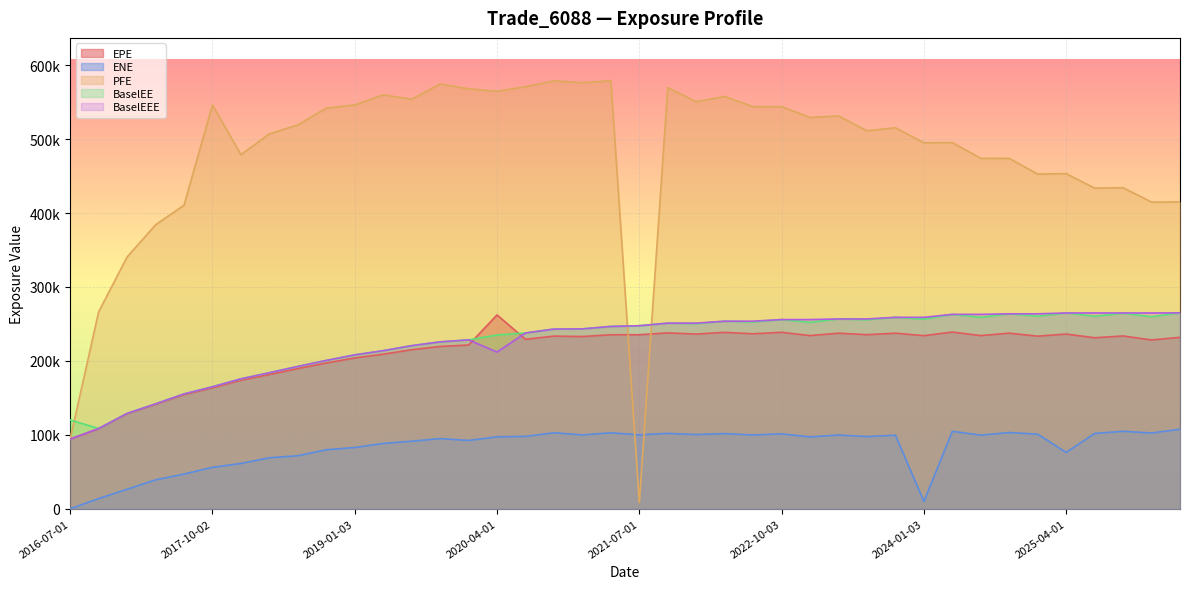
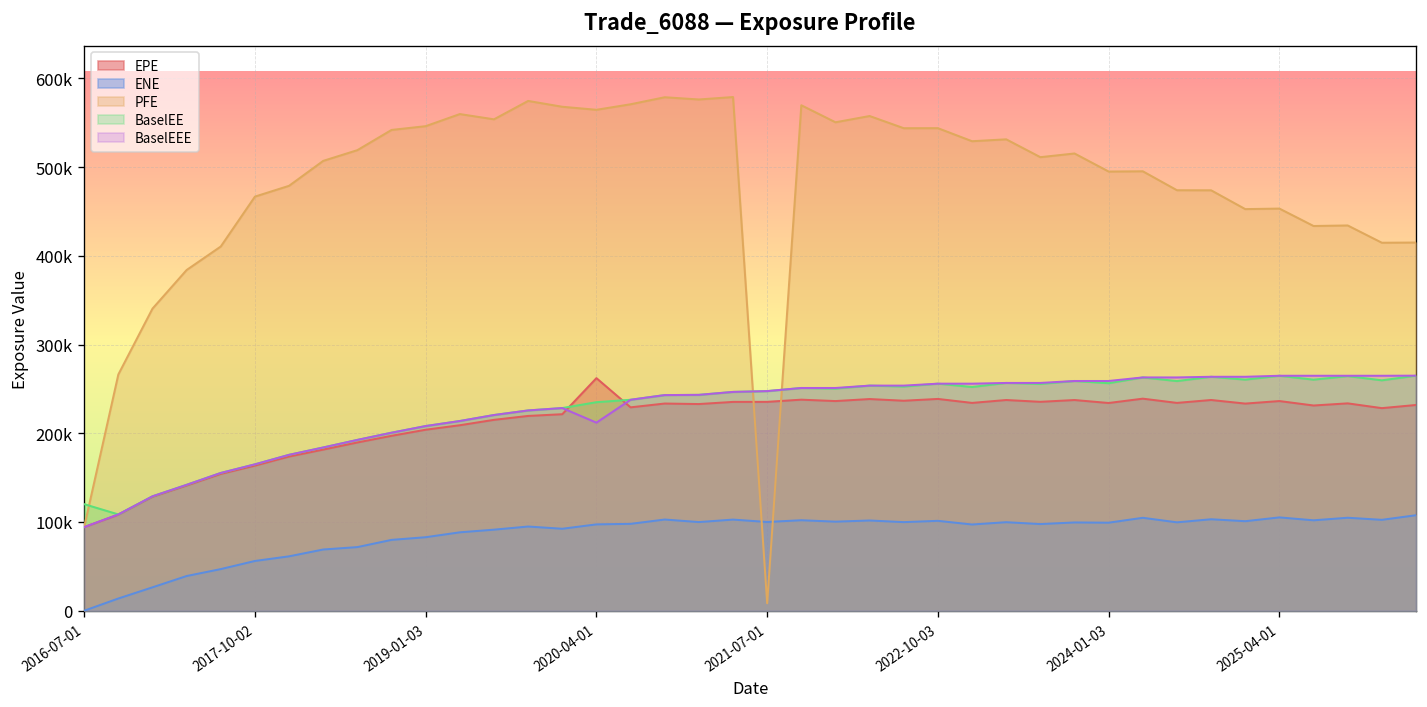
  {
    "EPE": {
      "2019-01-03": 200000,
      "2020-04-01": 260000,
      "2021-07-01": 240000,
      "2022-10-03": 240000,
      "2024-01-03": 230000,
      "2025-04-01": 240000
    },
    "ENE": {
      "2016-07-01": 0,
      "2017-10-02": 60000,
      "2019-01-03": 80000,
      "2020-04-01": 100000,
      "2021-07-01": 100000,
      "2022-10-03": 100000,
-     "2024-01-03": 10000,
-     "2025-04-01": 80000
+     "2024-01-03": 100000,
+     "2025-04-01": 110000
    },
    "PFE": {
-     "2017-10-02": 550000,
+     "2017-10-02": 470000,
      "2019-01-03": 550000,
      "2020-04-01": 560000,
      "2021-07-01": 10000,
      "2022-10-03": 540000,
      "2024-01-03": 490000,
      "2025-04-01": 450000
    },
    "BaselEE": {
      "2016-07-01": 120000,
      "2020-04-01": 240000
    },
    "BaselEEE": {
      "2020-04-01": 210000
    }
  }
